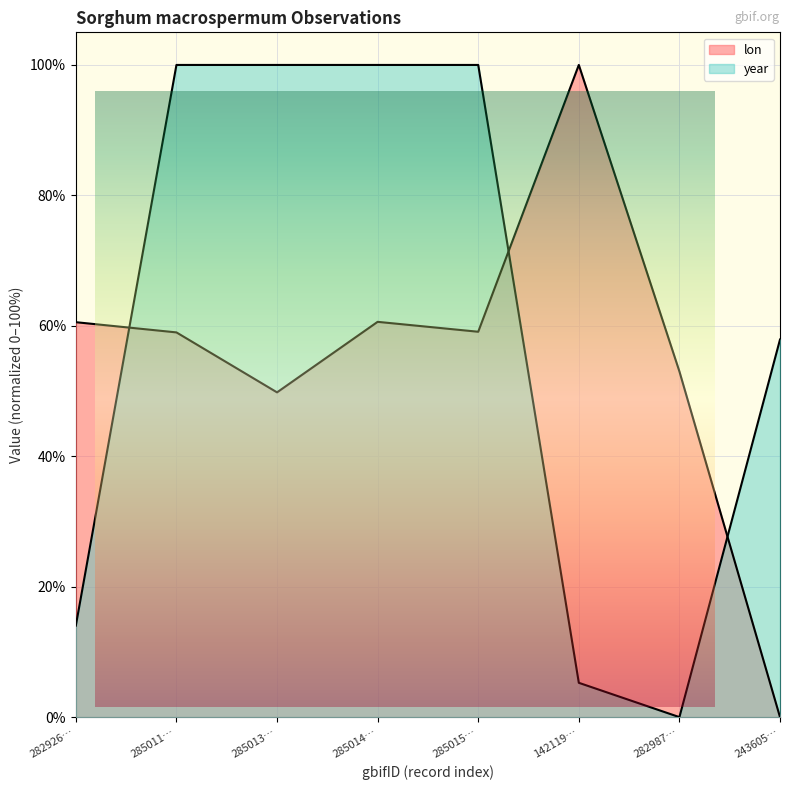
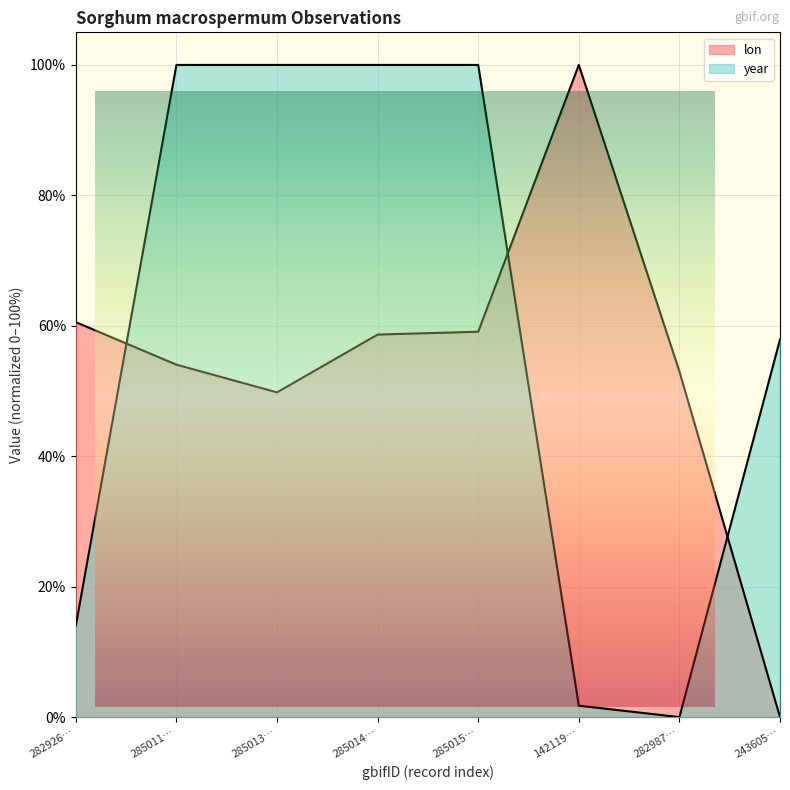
  {
    "Sorghum macrospermum Observations": {
      "lon": {
        "282926…": "61%",
-       "285011…": "59%",
+       "285011…": "54%",
        "285013…": "50%",
-       "285014…": "61%",
+       "285014…": "59%",
        "285015…": "59%",
        "142119…": "100%",
        "282987…": "53%",
        "243605…": "0%"
      },
      "year": {
        "282926…": "14%",
        "285011…": "100%",
        "285013…": "100%",
        "285014…": "100%",
        "285015…": "100%",
-       "142119…": "5%",
+       "142119…": "2%",
        "282987…": "0%",
        "243605…": "58%"
      }
    }
  }
